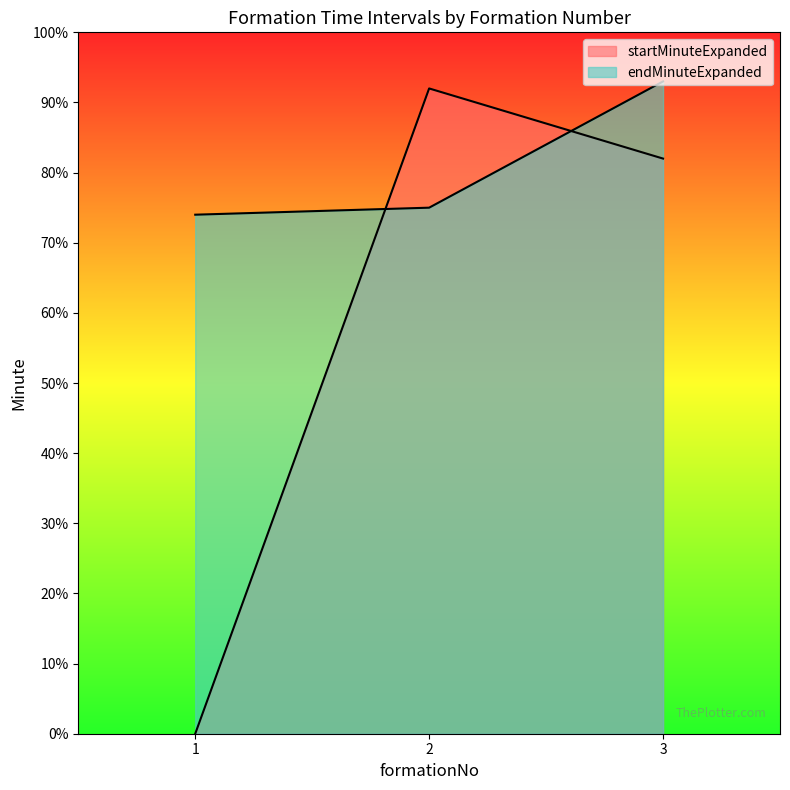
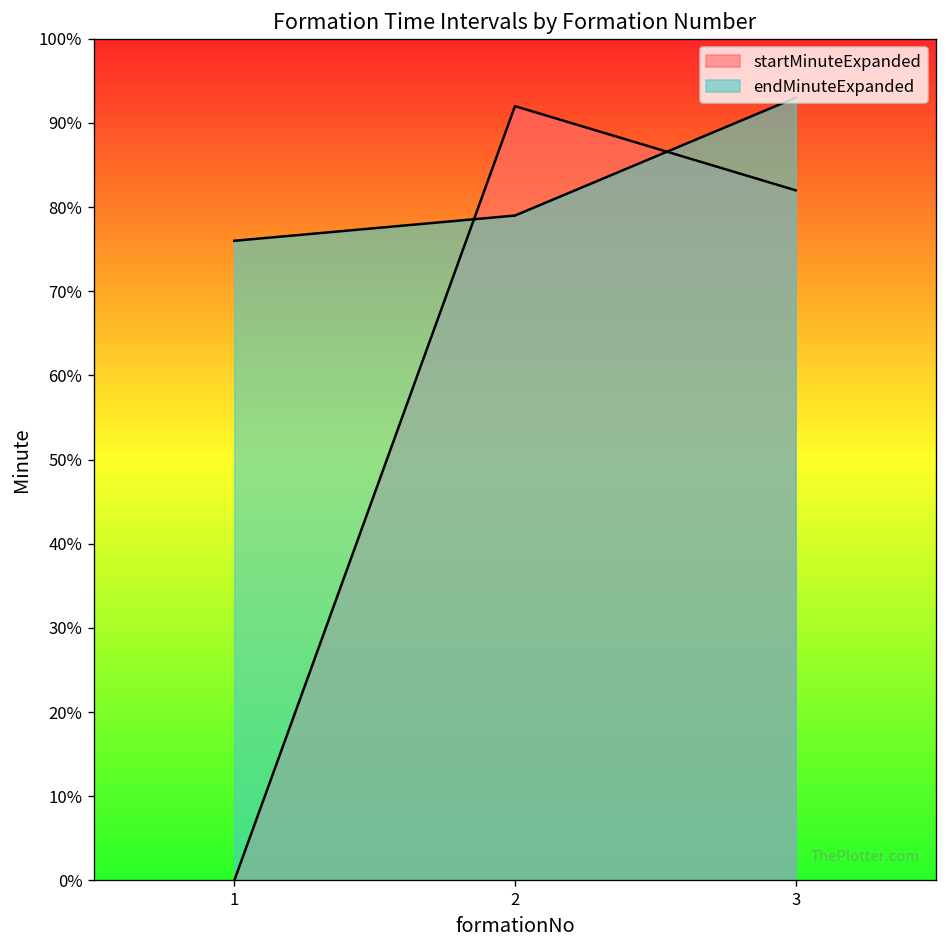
  {
    "startMinuteExpanded": {
      "1": "0%",
      "2": "92%",
      "3": "82%"
    },
    "endMinuteExpanded": {
-     "1": "74%",
-     "2": "75%"
+     "1": "76%",
+     "2": "79%"
    }
  }
